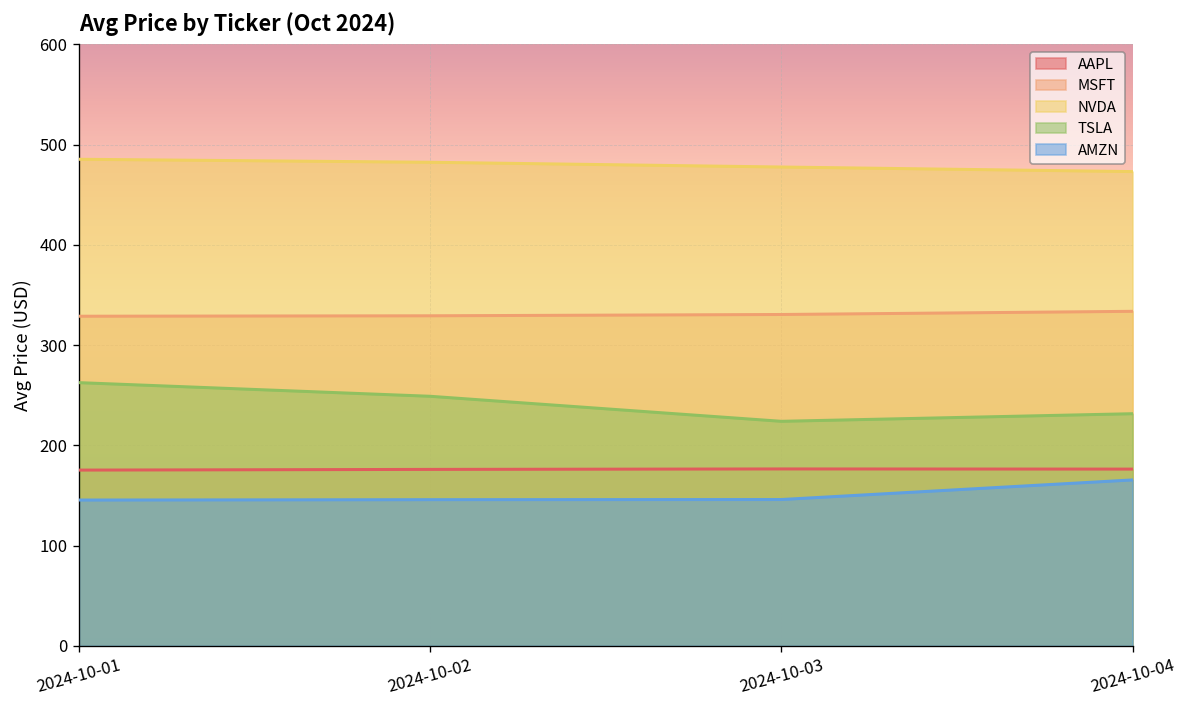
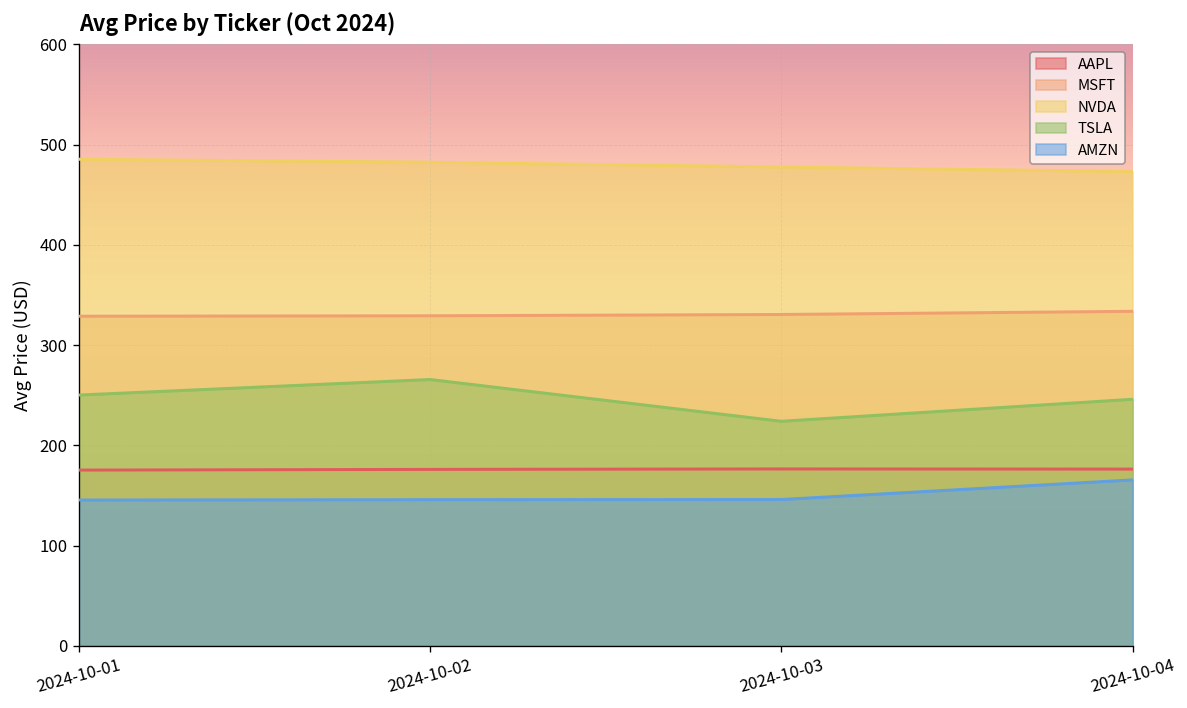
  {
    "TSLA": {
-     "2024-10-01": 260,
-     "2024-10-02": 250,
+     "2024-10-01": 250,
+     "2024-10-02": 270,
      "2024-10-03": 220,
-     "2024-10-04": 230
+     "2024-10-04": 250
    },
    "AMZN": {
      "2024-10-01": 150,
      "2024-10-02": 150,
      "2024-10-03": 150,
      "2024-10-04": 170
    }
  }
